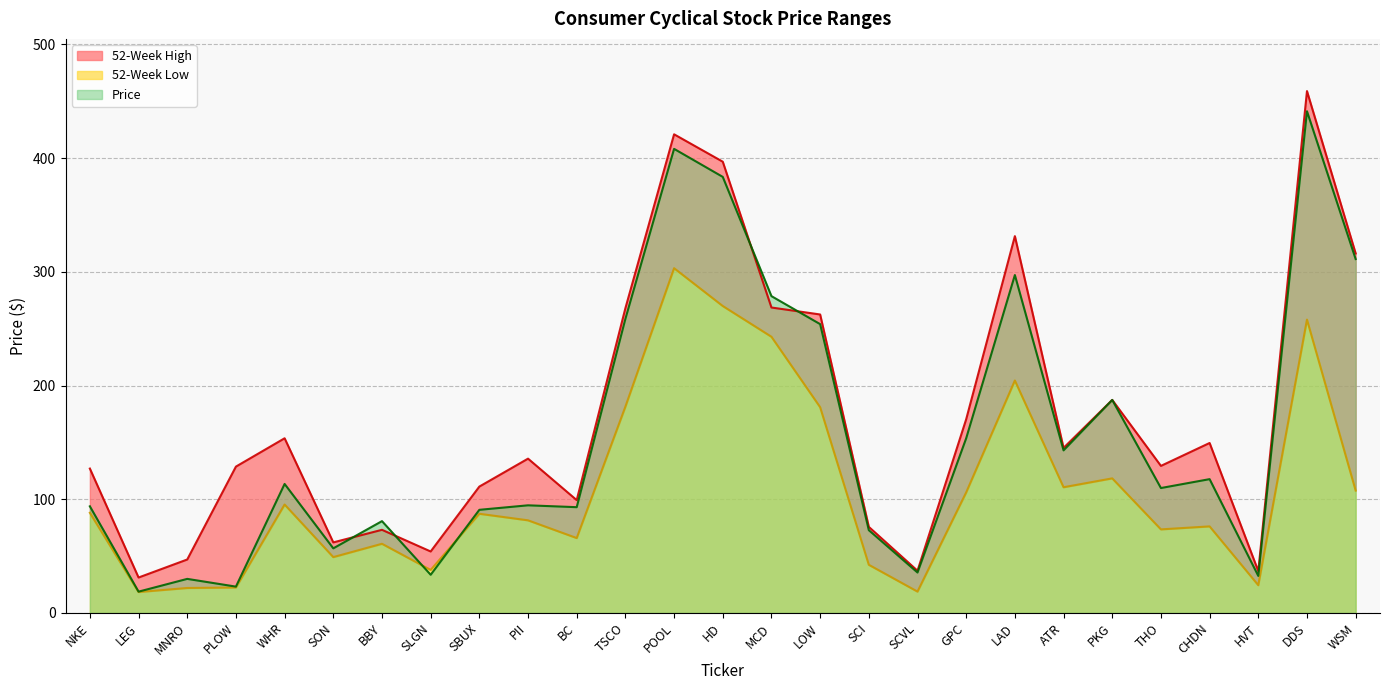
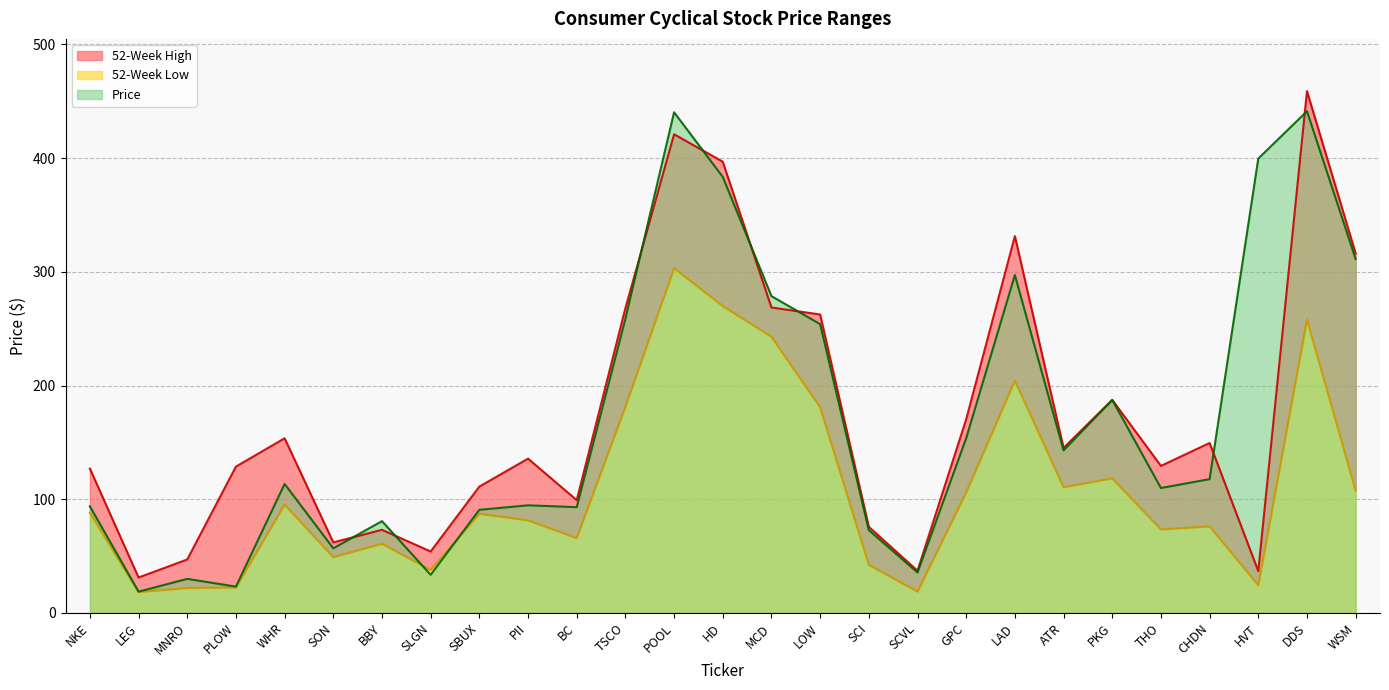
  {
    "52-Week High": {
      "NKE": 127,
      "LEG": 31,
      "MNRO": 47,
      "PLOW": 129,
      "WHR": 154,
      "SON": 62,
      "BBY": 73,
      "SLGN": 54,
      "SBUX": 111,
      "PII": 136,
      "BC": 99,
      "TSCO": 268,
      "POOL": 421,
      "HD": 397,
      "MCD": 269,
      "LOW": 262,
      "SCI": 76,
      "GPC": 170,
      "LAD": 331,
      "THO": 129,
      "CHDN": 149,
      "HVT": 37,
      "DDS": 459,
      "WSM": 316
    },
    "52-Week Low": {
      "NKE": 88,
      "MNRO": 22,
      "WHR": 95,
      "SON": 49,
      "BBY": 61,
      "SLGN": 38,
      "SBUX": 87,
      "PII": 81,
      "BC": 66,
      "TSCO": 181,
      "POOL": 303,
      "HD": 270,
      "MCD": 243,
      "LOW": 181,
      "SCI": 42,
      "SCVL": 19,
      "GPC": 106,
      "LAD": 204,
      "ATR": 111,
      "PKG": 118,
      "THO": 73,
      "CHDN": 76,
      "HVT": 24,
      "DDS": 258,
      "WSM": 108
    },
    "Price": {
      "NKE": 94,
      "MNRO": 30,
      "WHR": 113,
      "SON": 57,
      "BBY": 81,
      "SLGN": 34,
      "SBUX": 91,
      "PII": 95,
      "BC": 93,
      "TSCO": 259,
-     "POOL": 408,
+     "POOL": 440,
      "HD": 384,
      "MCD": 279,
      "LOW": 254,
      "SCI": 73,
      "GPC": 154,
      "LAD": 297,
      "THO": 110,
      "CHDN": 118,
-     "HVT": 33,
+     "HVT": 400,
      "DDS": 441,
      "WSM": 311
    }
  }
